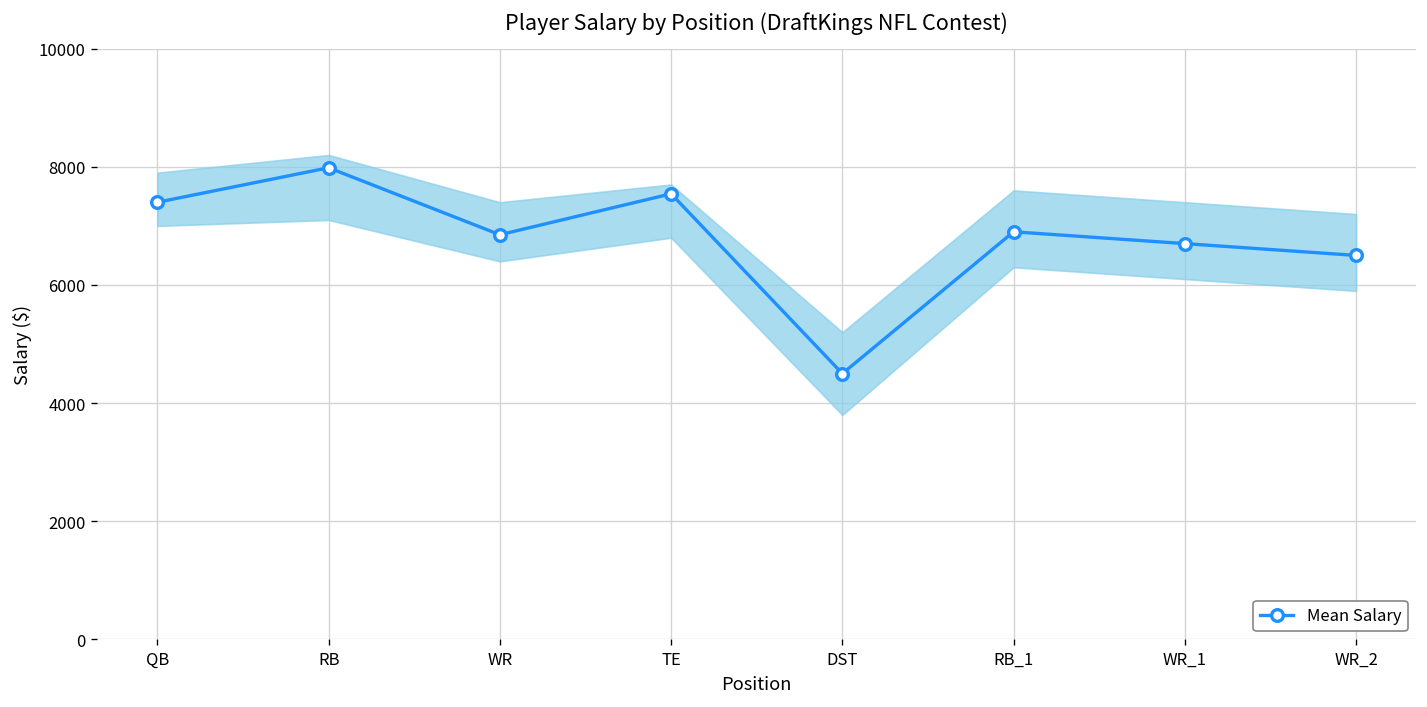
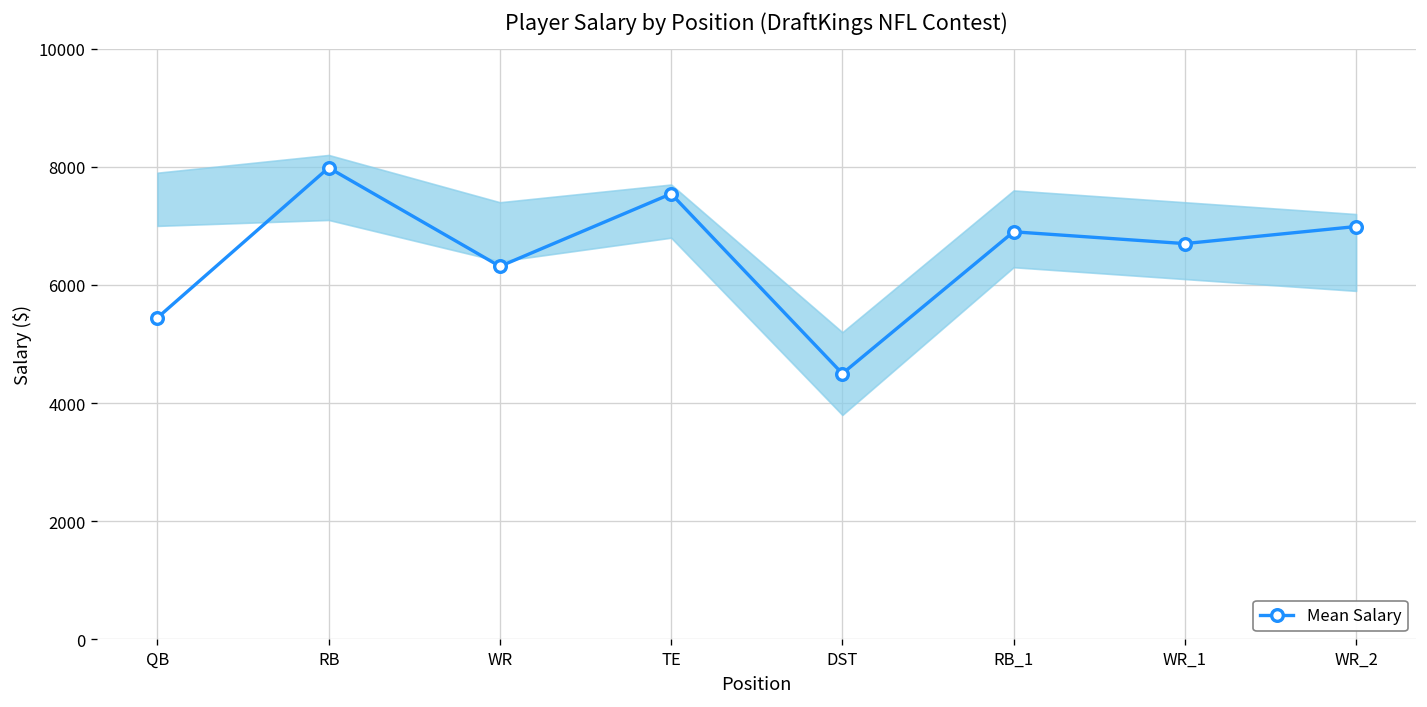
  {
    "Mean Salary": {
-     "QB": 7400,
+     "QB": 5400,
      "RB": 8000,
-     "WR": 6900,
+     "WR": 6300,
      "TE": 7500,
      "DST": 4500,
      "RB_1": 6900,
      "WR_1": 6700,
-     "WR_2": 6500
+     "WR_2": 7000
    }
  }
